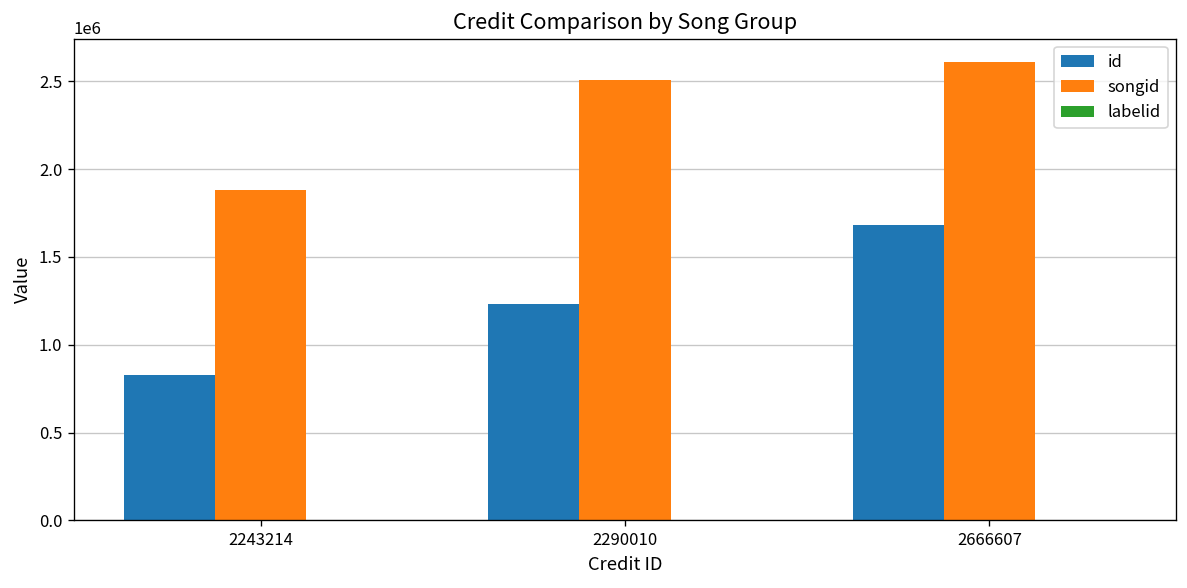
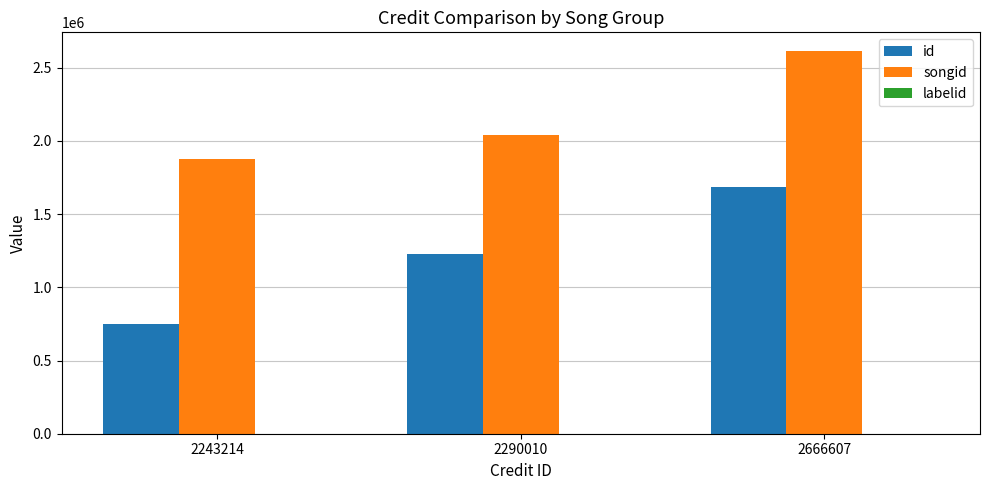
  {
    "id": {
-     "2243214": 830000,
+     "2243214": 750000,
      "2290010": 1230000,
      "2666607": 1680000
    },
    "songid": {
      "2243214": 1880000,
-     "2290010": 2510000,
+     "2290010": 2040000,
      "2666607": 2610000
    }
  }
